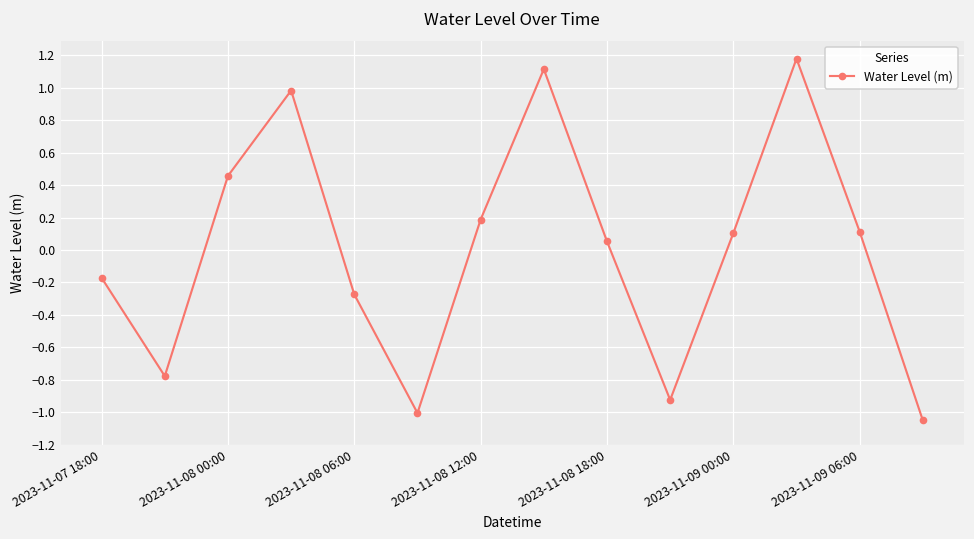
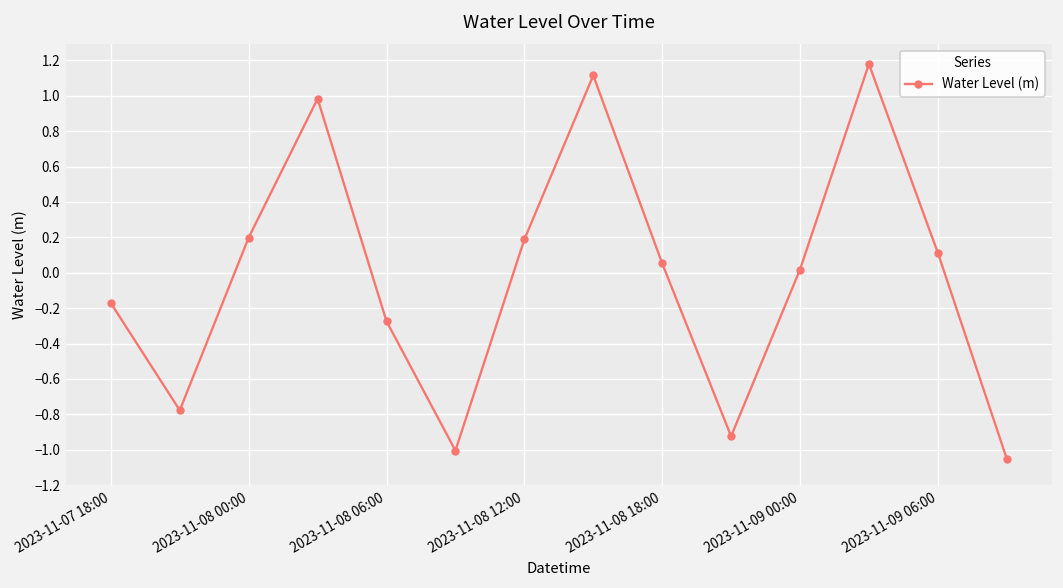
  {
    "2023-11-07 18:00": -0.17,
-   "2023-11-08 00:00": 0.46,
+   "2023-11-08 00:00": 0.20,
    "2023-11-08 06:00": -0.27,
    "2023-11-08 12:00": 0.19,
    "2023-11-08 18:00": 0.05,
-   "2023-11-09 00:00": 0.10,
+   "2023-11-09 00:00": 0.02,
    "2023-11-09 06:00": 0.11
  }
